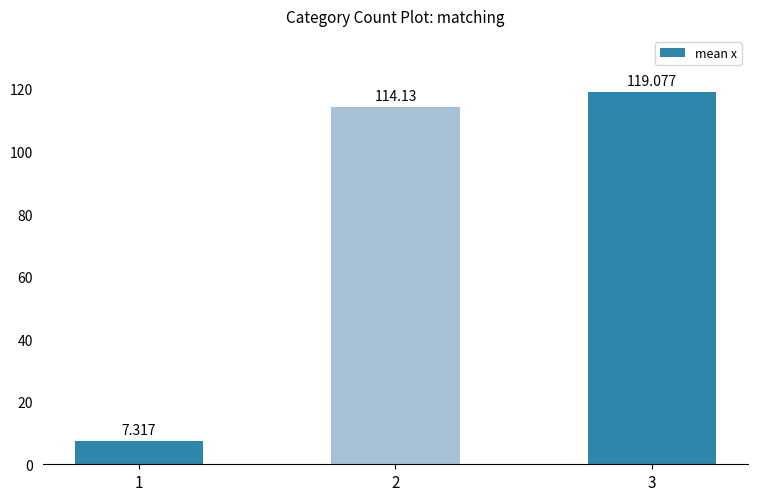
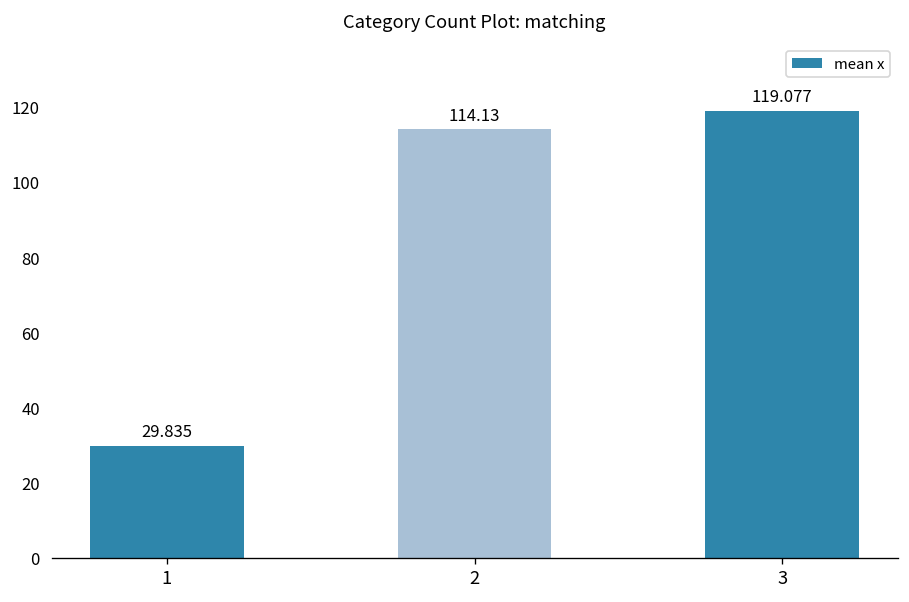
  {
-   "1": 7.317,
+   "1": 29.835,
    "2": 114.13,
    "3": 119.077
  }
